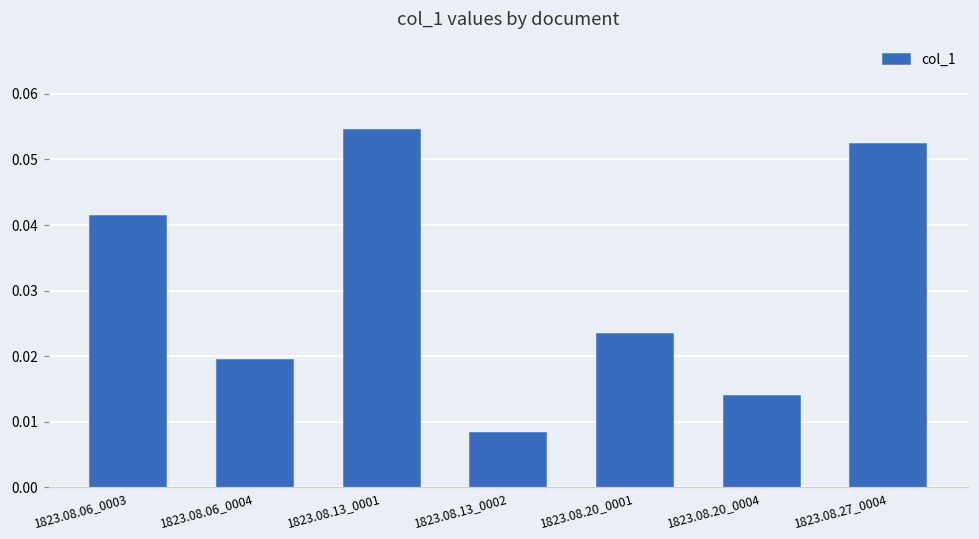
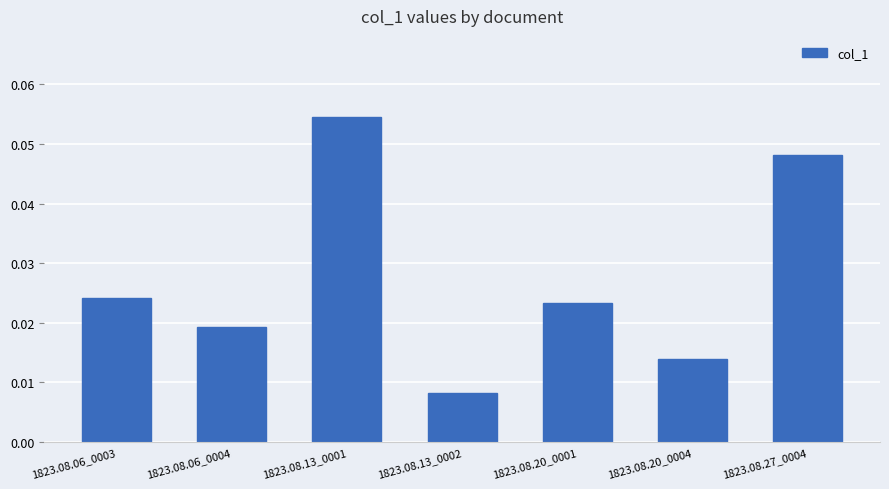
  {
-   "1823.08.06_0003": 0.041,
+   "1823.08.06_0003": 0.024,
    "1823.08.06_0004": 0.019,
    "1823.08.13_0001": 0.054,
    "1823.08.13_0002": 0.008,
    "1823.08.20_0001": 0.023,
    "1823.08.20_0004": 0.014,
-   "1823.08.27_0004": 0.052
+   "1823.08.27_0004": 0.048
  }
